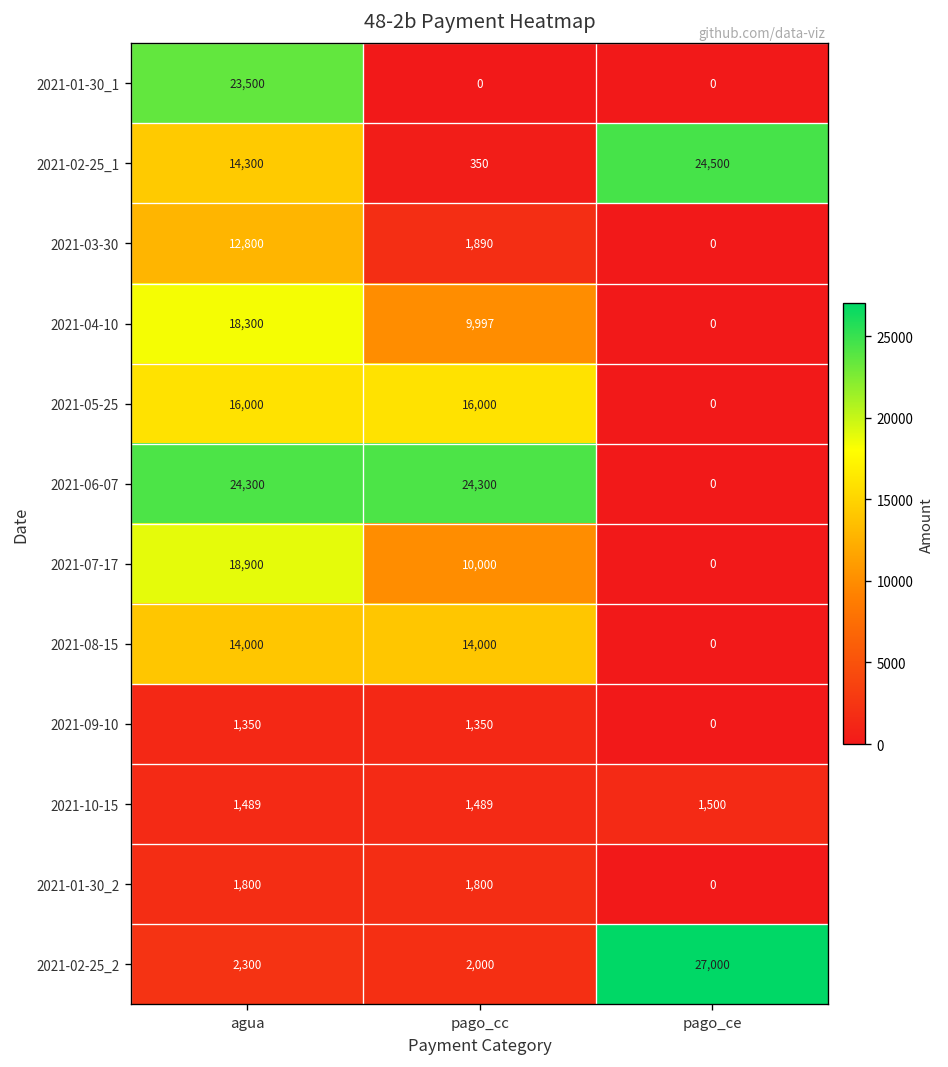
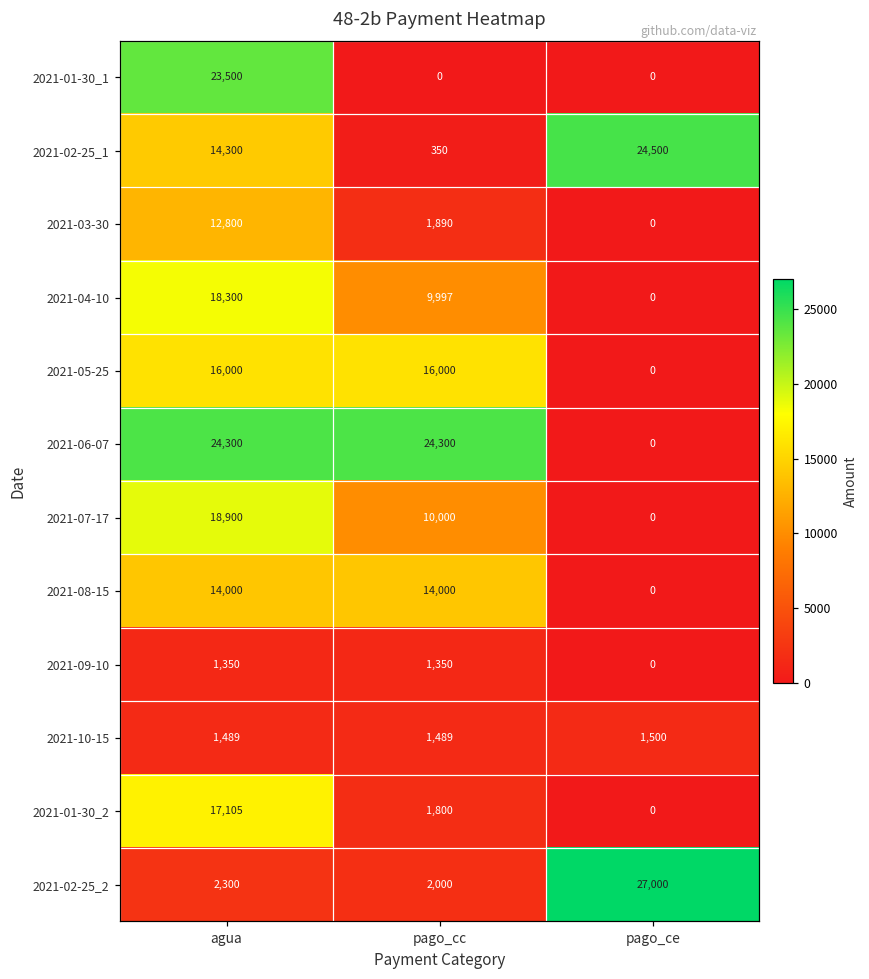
  {
    "2021-01-30_1": {
      "agua": "23,500",
      "pago_cc": "0",
      "pago_ce": "0"
    },
    "2021-02-25_1": {
      "agua": "14,300",
      "pago_cc": "350",
      "pago_ce": "24,500"
    },
    "2021-03-30": {
      "agua": "12,800",
      "pago_cc": "1,890",
      "pago_ce": "0"
    },
    "2021-04-10": {
      "agua": "18,300",
      "pago_cc": "9,997",
      "pago_ce": "0"
    },
    "2021-05-25": {
      "agua": "16,000",
      "pago_cc": "16,000",
      "pago_ce": "0"
    },
    "2021-06-07": {
      "agua": "24,300",
      "pago_cc": "24,300",
      "pago_ce": "0"
    },
    "2021-07-17": {
      "agua": "18,900",
      "pago_cc": "10,000",
      "pago_ce": "0"
    },
    "2021-08-15": {
      "agua": "14,000",
      "pago_cc": "14,000",
      "pago_ce": "0"
    },
    "2021-09-10": {
      "agua": "1,350",
      "pago_cc": "1,350",
      "pago_ce": "0"
    },
    "2021-10-15": {
      "agua": "1,489",
      "pago_cc": "1,489",
      "pago_ce": "1,500"
    },
    "2021-01-30_2": {
-     "agua": "1,800",
+     "agua": "17,105",
      "pago_cc": "1,800",
      "pago_ce": "0"
    },
    "2021-02-25_2": {
      "agua": "2,300",
      "pago_cc": "2,000",
      "pago_ce": "27,000"
    }
  }
